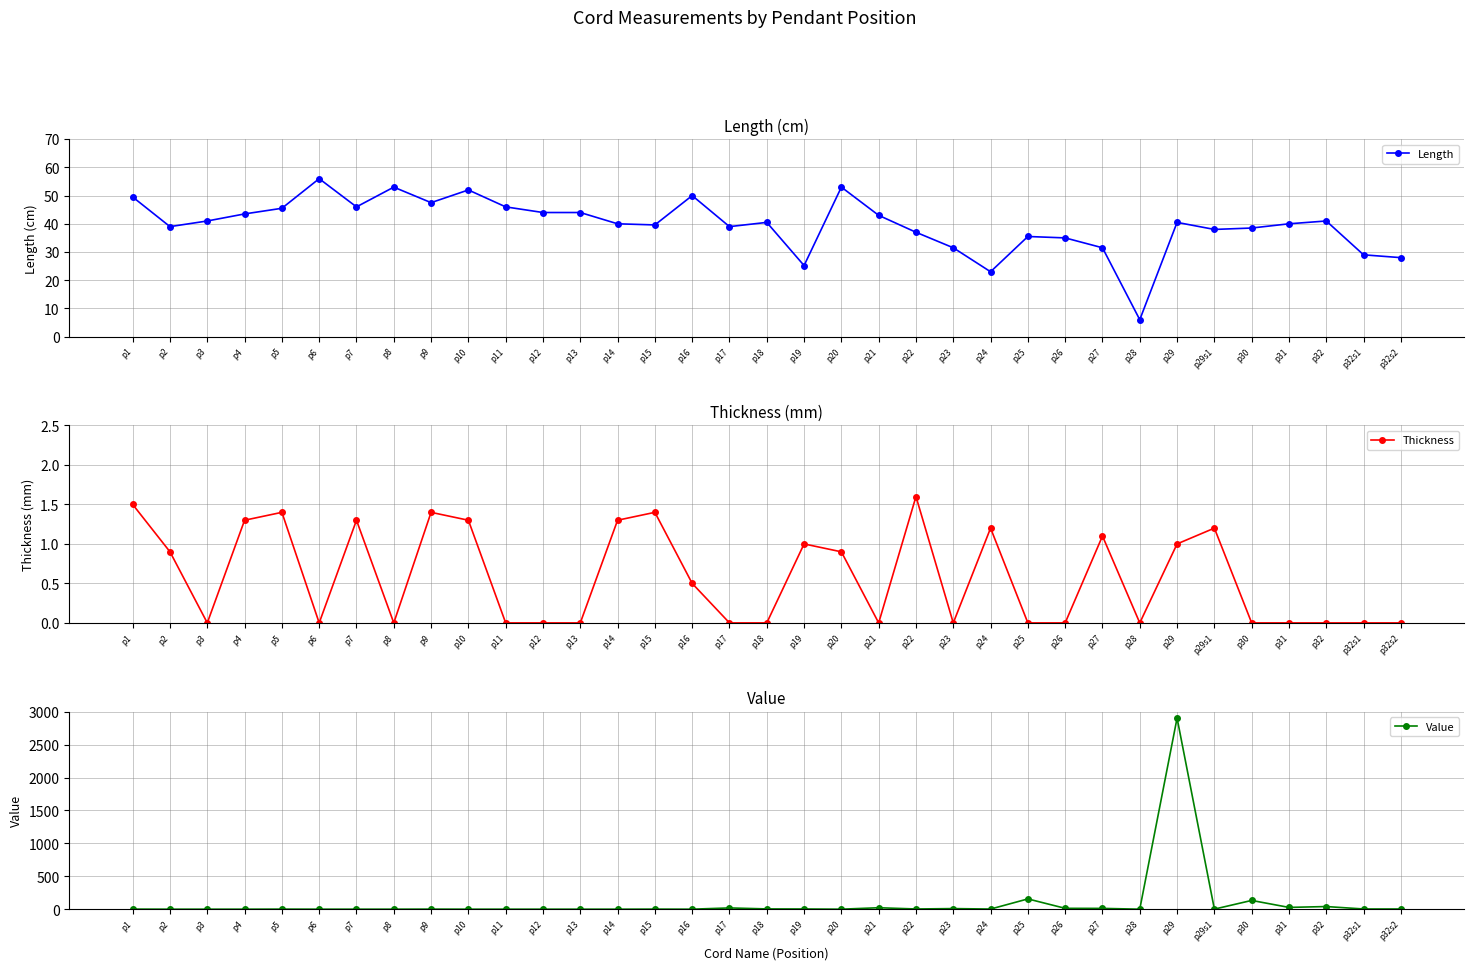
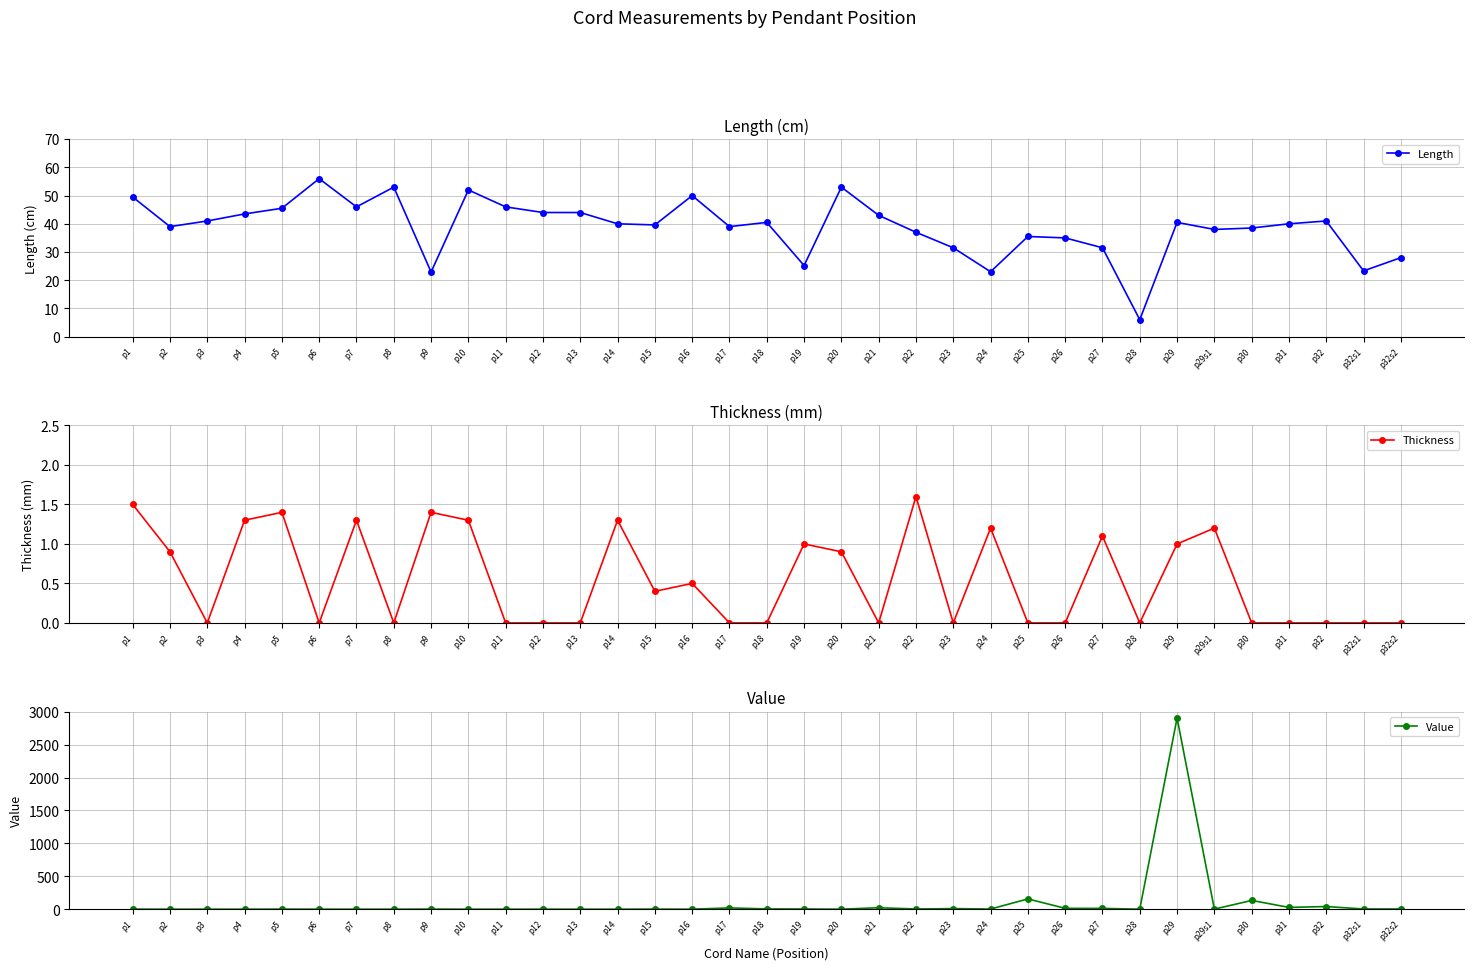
  {
    "Length (cm)": {
      "p1": 50,
      "p2": 39,
      "p3": 41,
      "p4": 44,
      "p5": 46,
      "p6": 56,
      "p7": 46,
      "p8": 53,
-     "p9": 48,
+     "p9": 23,
      "p10": 52,
      "p11": 46,
      "p12": 44,
      "p13": 44,
      "p14": 40,
      "p15": 40,
      "p16": 50,
      "p17": 39,
      "p18": 41,
      "p19": 25,
      "p20": 53,
      "p21": 43,
      "p22": 37,
      "p23": 32,
      "p24": 23,
      "p25": 36,
      "p26": 35,
      "p27": 32,
      "p28": 6,
      "p29": 41,
      "p29s1": 38,
      "p30": 39,
      "p31": 40,
      "p32": 41,
-     "p32s1": 29,
+     "p32s1": 23,
      "p32s2": 28
    },
    "Thickness (mm)": {
      "p1": 1.5,
      "p2": 0.9,
      "p3": 0.0,
      "p4": 1.3,
      "p5": 1.4,
      "p6": 0.0,
      "p7": 1.3,
      "p8": 0.0,
      "p9": 1.4,
      "p10": 1.3,
      "p11": 0.0,
      "p12": 0.0,
      "p13": 0.0,
      "p14": 1.3,
-     "p15": 1.4,
+     "p15": 0.4,
      "p16": 0.5,
      "p17": 0.0,
      "p18": 0.0,
      "p19": 1.0,
      "p20": 0.9,
      "p21": 0.0,
      "p22": 1.6,
      "p23": 0.0,
      "p24": 1.2,
      "p25": 0.0,
      "p26": 0.0,
      "p27": 1.1,
      "p28": 0.0,
      "p29": 1.0,
      "p29s1": 1.2,
      "p30": 0.0,
      "p31": 0.0,
      "p32": 0.0,
      "p32s1": 0.0,
      "p32s2": 0.0
    },
    "Value": {
      "p1": 0,
      "p2": 0,
      "p3": 0,
      "p4": 0,
      "p5": 0,
      "p6": 0,
      "p7": 0,
      "p8": 0,
      "p9": 0,
      "p10": 0,
      "p11": 0,
      "p12": 0,
      "p13": 0,
      "p14": 0,
      "p15": 0,
      "p16": 0,
      "p17": 0,
      "p18": 0,
      "p19": 0,
      "p20": 0,
      "p21": 0,
      "p22": 0,
      "p23": 0,
      "p24": 0,
      "p25": 200,
      "p26": 0,
      "p27": 0,
      "p28": 0,
      "p29": 2900,
      "p29s1": 0,
      "p30": 100,
      "p31": 0,
      "p32": 0,
      "p32s1": 0,
      "p32s2": 0
    }
  }
